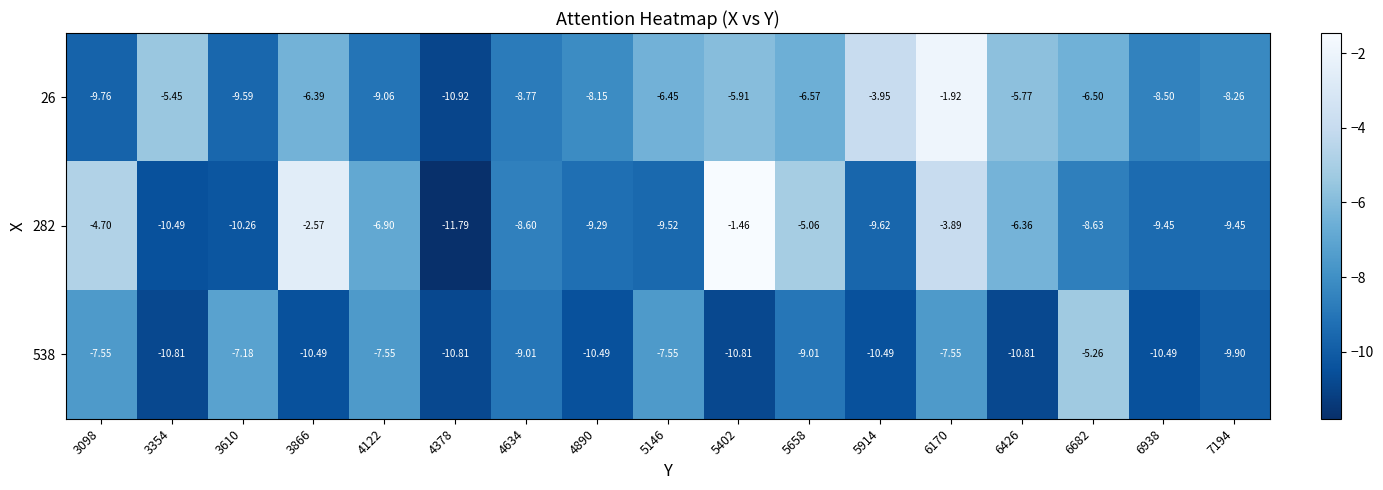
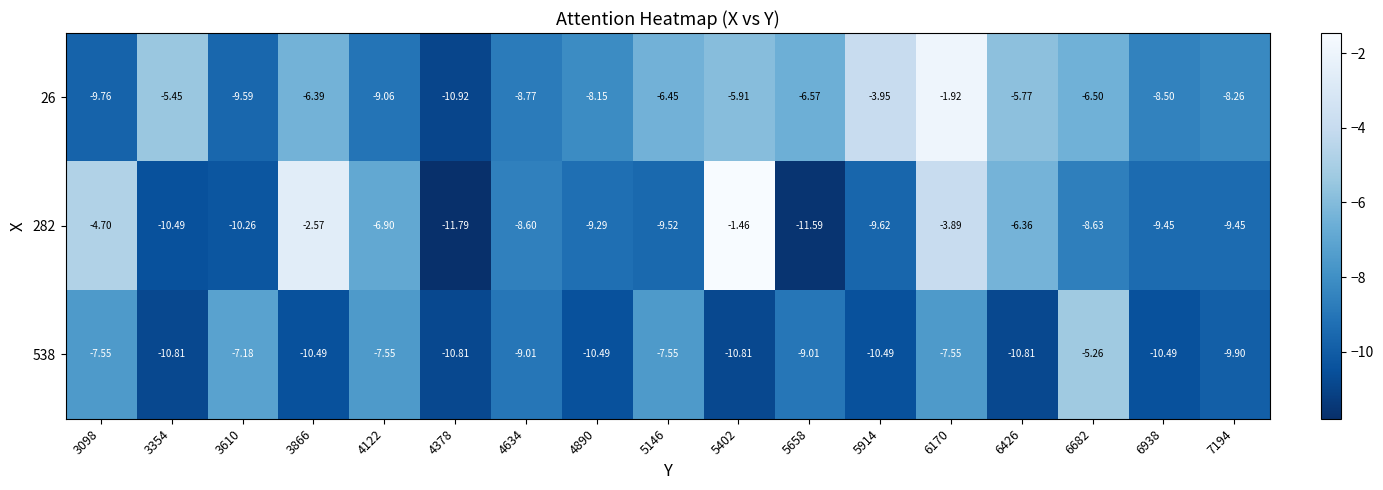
  {
    "26": {
      "3098": -9.76,
      "3354": -5.45,
      "3610": -9.59,
      "3866": -6.39,
      "4122": -9.06,
      "4378": -10.92,
      "4634": -8.77,
      "4890": -8.15,
      "5146": -6.45,
      "5402": -5.91,
      "5658": -6.57,
      "5914": -3.95,
      "6170": -1.92,
      "6426": -5.77,
      "6682": -6.50,
      "6938": -8.50,
      "7194": -8.26
    },
    "282": {
      "3098": -4.70,
      "3354": -10.49,
      "3610": -10.26,
      "3866": -2.57,
      "4122": -6.90,
      "4378": -11.79,
      "4634": -8.60,
      "4890": -9.29,
      "5146": -9.52,
      "5402": -1.46,
-     "5658": -5.06,
+     "5658": -11.59,
      "5914": -9.62,
      "6170": -3.89,
      "6426": -6.36,
      "6682": -8.63,
      "6938": -9.45,
      "7194": -9.45
    },
    "538": {
      "3098": -7.55,
      "3354": -10.81,
      "3610": -7.18,
      "3866": -10.49,
      "4122": -7.55,
      "4378": -10.81,
      "4634": -9.01,
      "4890": -10.49,
      "5146": -7.55,
      "5402": -10.81,
      "5658": -9.01,
      "5914": -10.49,
      "6170": -7.55,
      "6426": -10.81,
      "6682": -5.26,
      "6938": -10.49,
      "7194": -9.90
    }
  }
